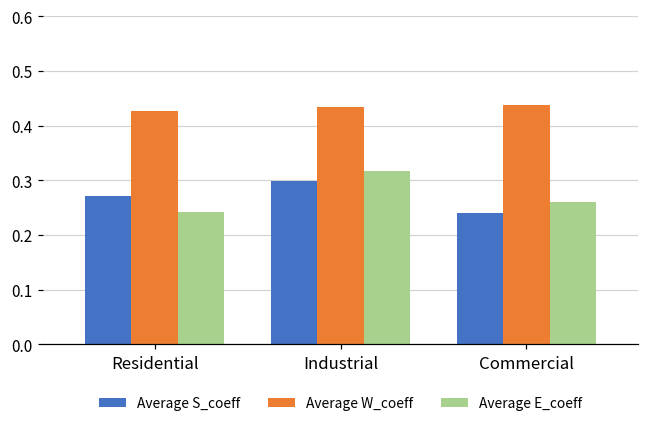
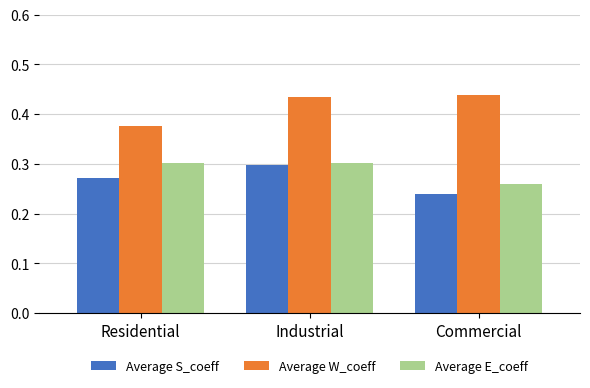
  {
    "Average S_coeff": {
      "Residential": 0.27,
      "Industrial": 0.30,
      "Commercial": 0.24
    },
    "Average W_coeff": {
-     "Residential": 0.43,
+     "Residential": 0.38,
      "Industrial": 0.43,
      "Commercial": 0.44
    },
    "Average E_coeff": {
-     "Residential": 0.24,
-     "Industrial": 0.32,
+     "Residential": 0.30,
+     "Industrial": 0.30,
      "Commercial": 0.26
    }
  }
